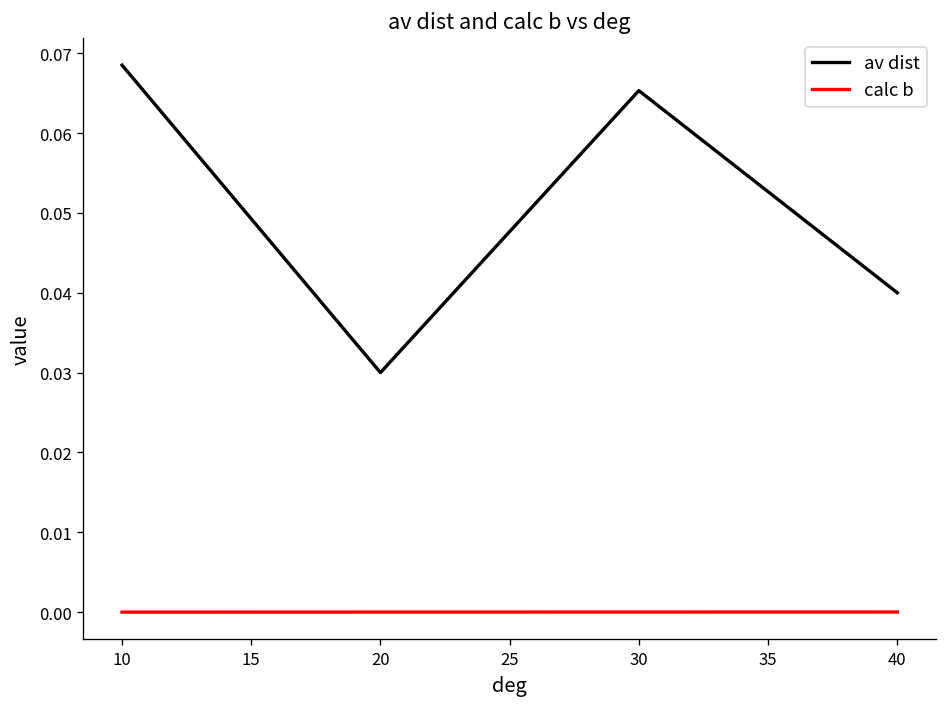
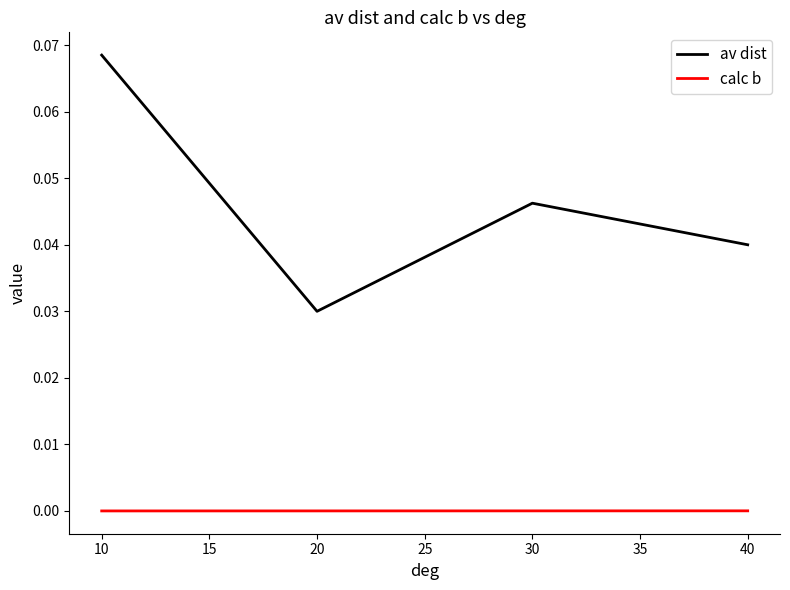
  {
    "av dist": {
      "10": 0.069,
      "20": 0.030,
-     "30": 0.065,
+     "30": 0.046,
      "40": 0.040
    },
    "calc b": {
      "10": 0.000,
      "20": 0.000,
      "30": 0.000,
      "40": 0.000
    }
  }
